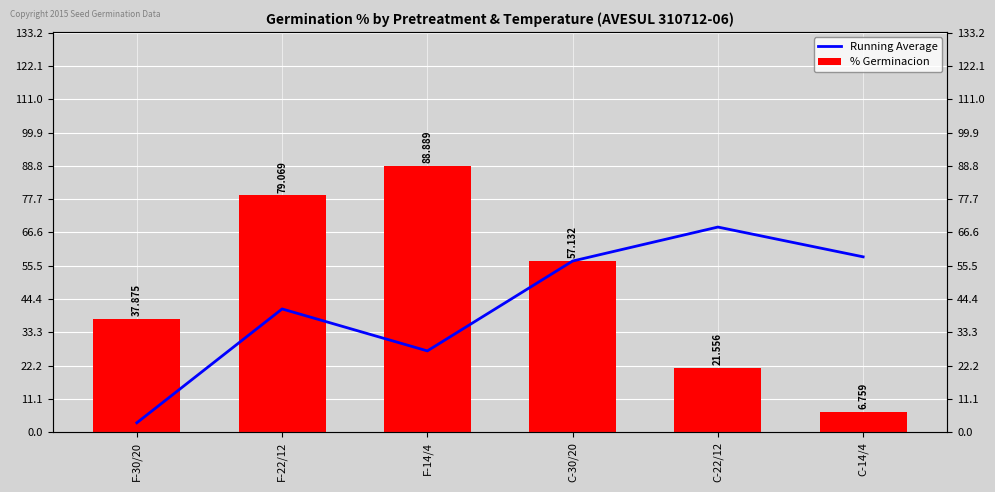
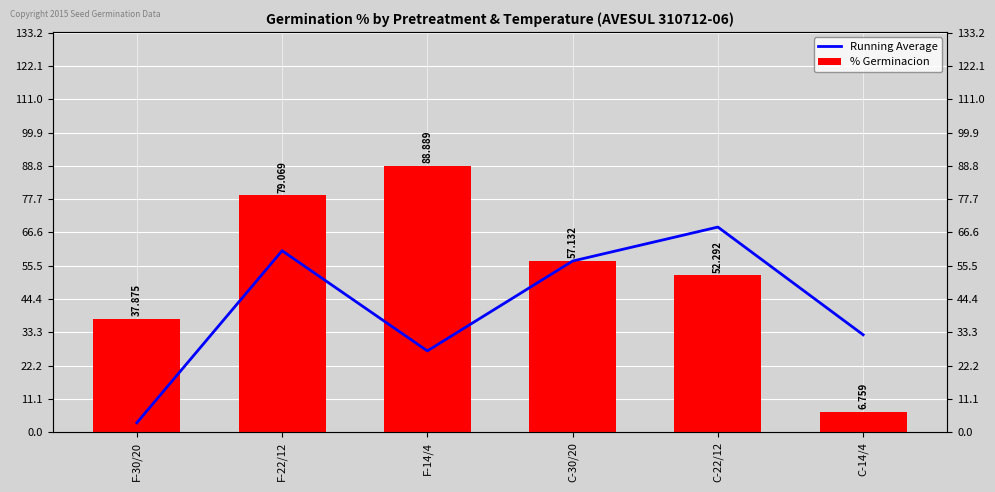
  {
    "Running Average": {
      "F-30/20": 3,
-     "F-22/12": 41,
+     "F-22/12": 61,
      "F-14/4": 27,
      "C-22/12": 68,
-     "C-14/4": 58
+     "C-14/4": 32
    },
    "% Germinacion": {
      "F-30/20": 37.875,
      "F-22/12": 79.069,
      "F-14/4": 88.889,
      "C-30/20": 57.132,
-     "C-22/12": 21.556,
+     "C-22/12": 52.292,
      "C-14/4": 6.759
    }
  }
